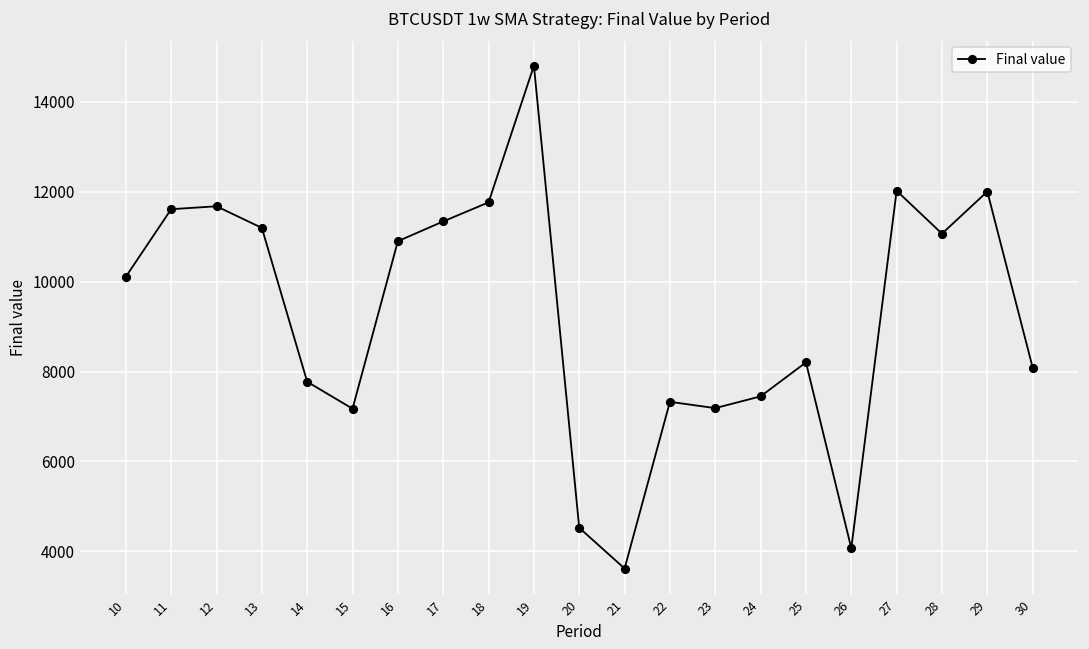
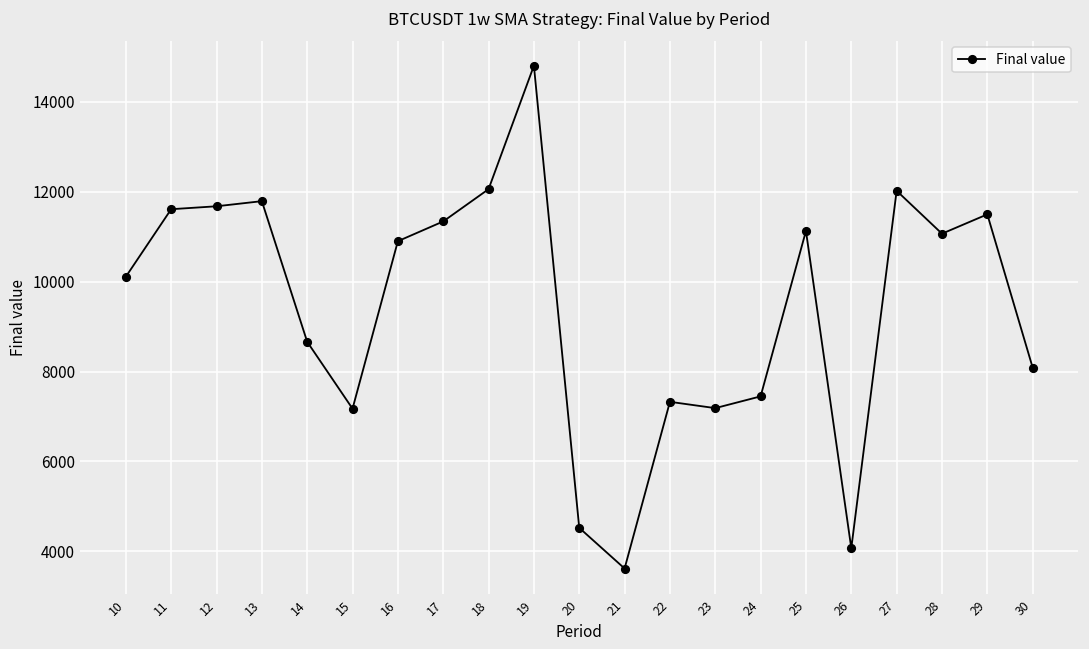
  {
    "10": 10100,
    "11": 11600,
    "12": 11700,
-   "13": 11200,
-   "14": 7800,
+   "13": 11800,
+   "14": 8700,
    "15": 7200,
    "16": 10900,
    "17": 11300,
-   "18": 11800,
+   "18": 12100,
    "19": 14800,
    "20": 4500,
    "21": 3600,
    "22": 7300,
    "23": 7200,
    "24": 7400,
-   "25": 8200,
+   "25": 11100,
    "26": 4100,
    "27": 12000,
    "28": 11100,
-   "29": 12000,
+   "29": 11500,
    "30": 8100
  }
